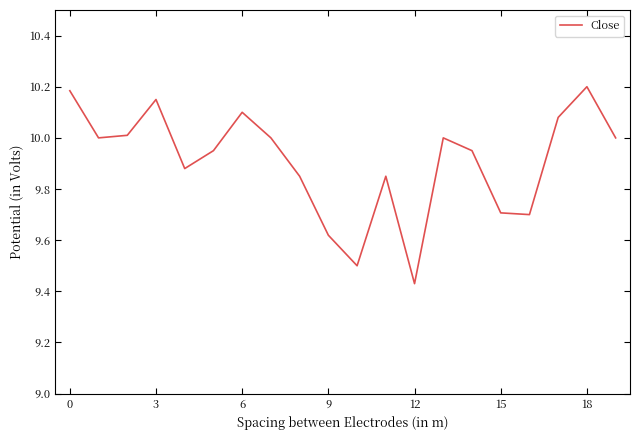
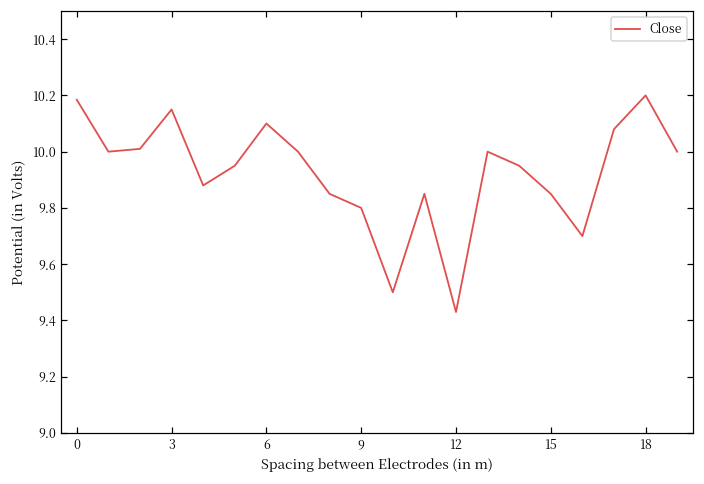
  {
    "0": 10.18,
    "3": 10.15,
    "6": 10.10,
-   "9": 9.62,
+   "9": 9.80,
    "12": 9.43,
-   "15": 9.71,
+   "15": 9.85,
    "18": 10.20
  }
